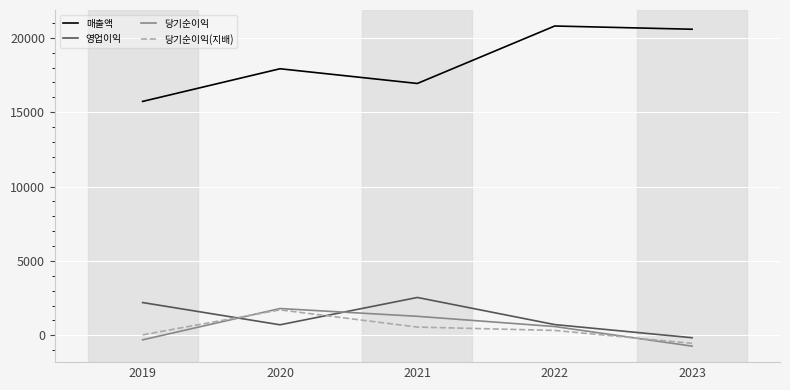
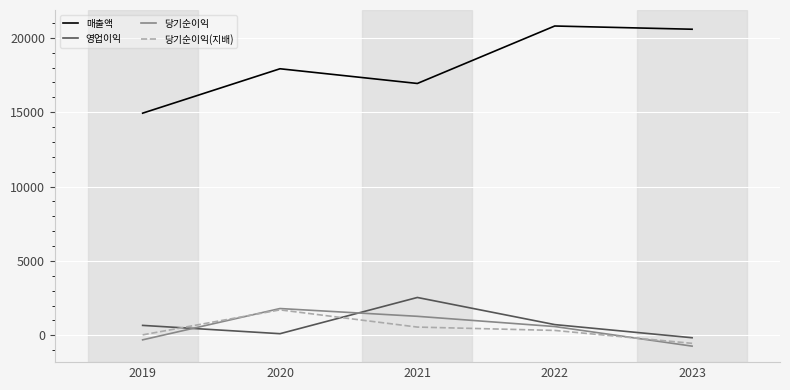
  {
    "매출액": {
-     "2019": 15700,
+     "2019": 14900,
      "2020": 17900,
      "2021": 16900,
      "2022": 20800,
      "2023": 20600
    },
    "영업이익": {
-     "2019": 2200,
-     "2020": 700,
+     "2019": 700,
+     "2020": 100,
      "2021": 2500,
      "2023": -200
    }
  }
